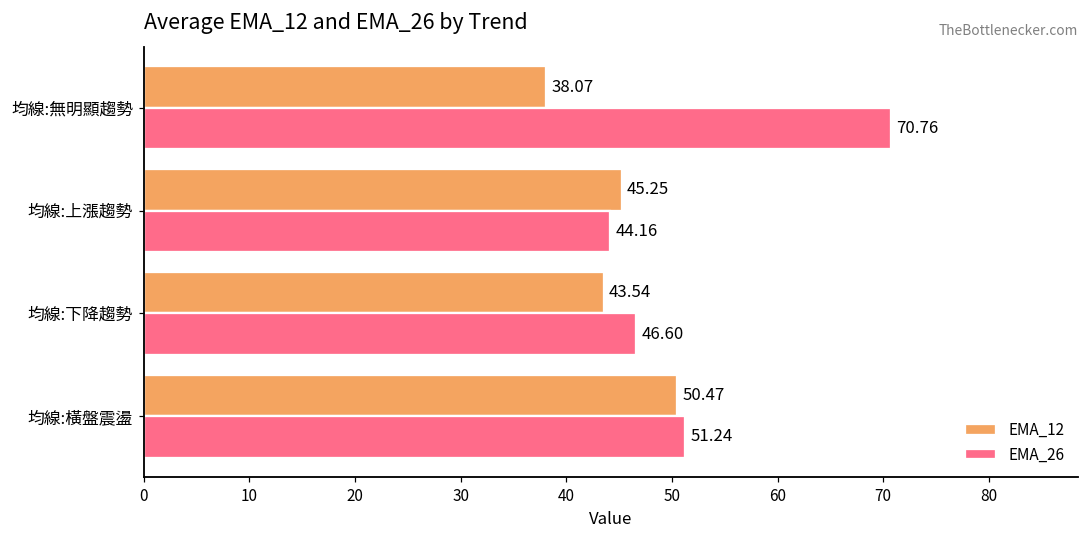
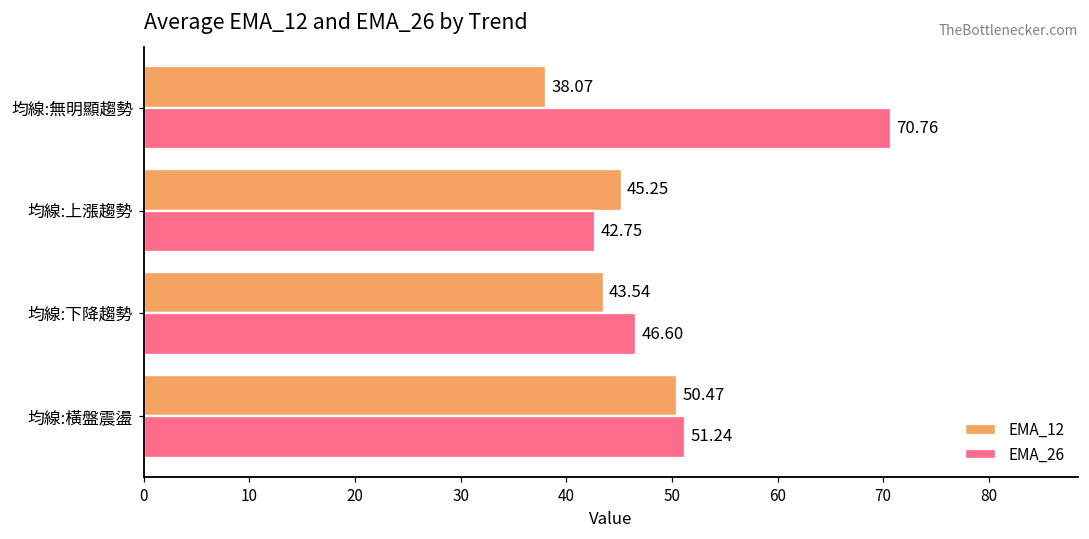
  {
    "EMA_12": {
      "均線:無明顯趨勢": 38.07,
      "均線:上漲趨勢": 45.25,
      "均線:下降趨勢": 43.54,
      "均線:橫盤震盪": 50.47
    },
    "EMA_26": {
      "均線:無明顯趨勢": 70.76,
-     "均線:上漲趨勢": 44.16,
+     "均線:上漲趨勢": 42.75,
      "均線:下降趨勢": 46.60,
      "均線:橫盤震盪": 51.24
    }
  }
